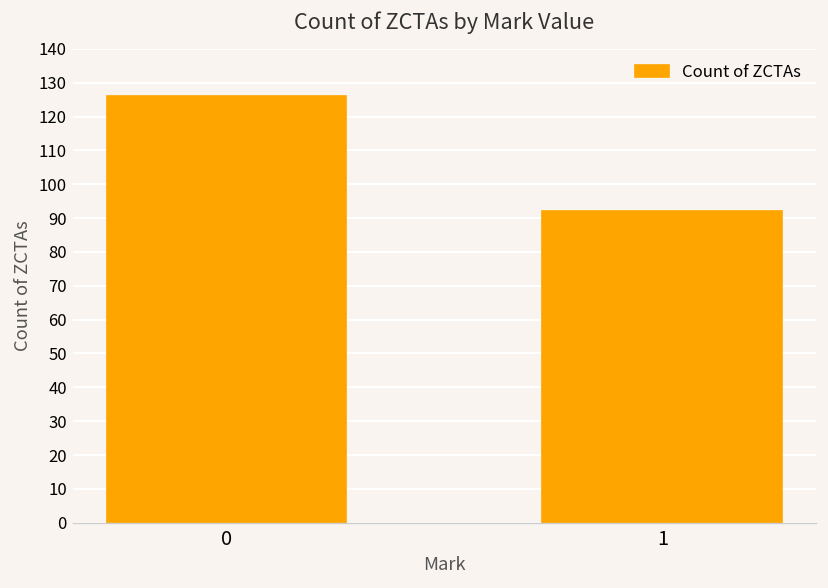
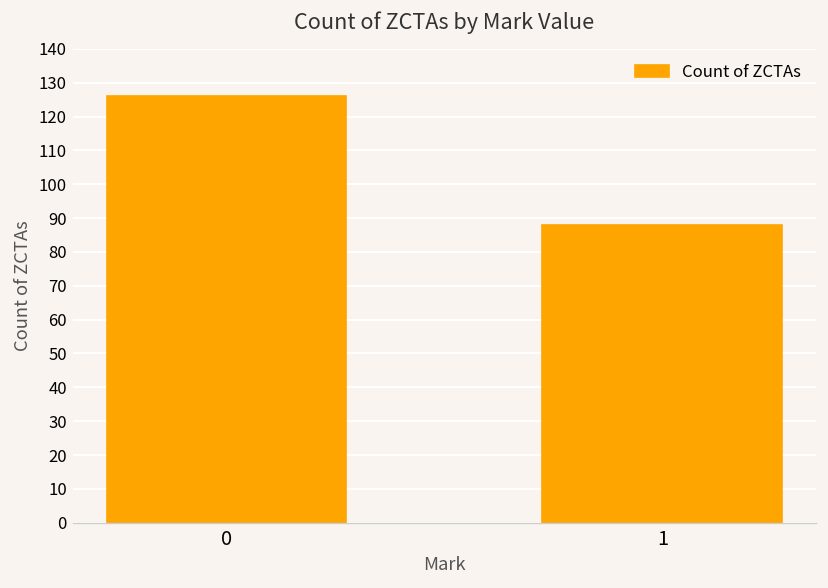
  {
    "0": 126,
-   "1": 92
+   "1": 88
  }
